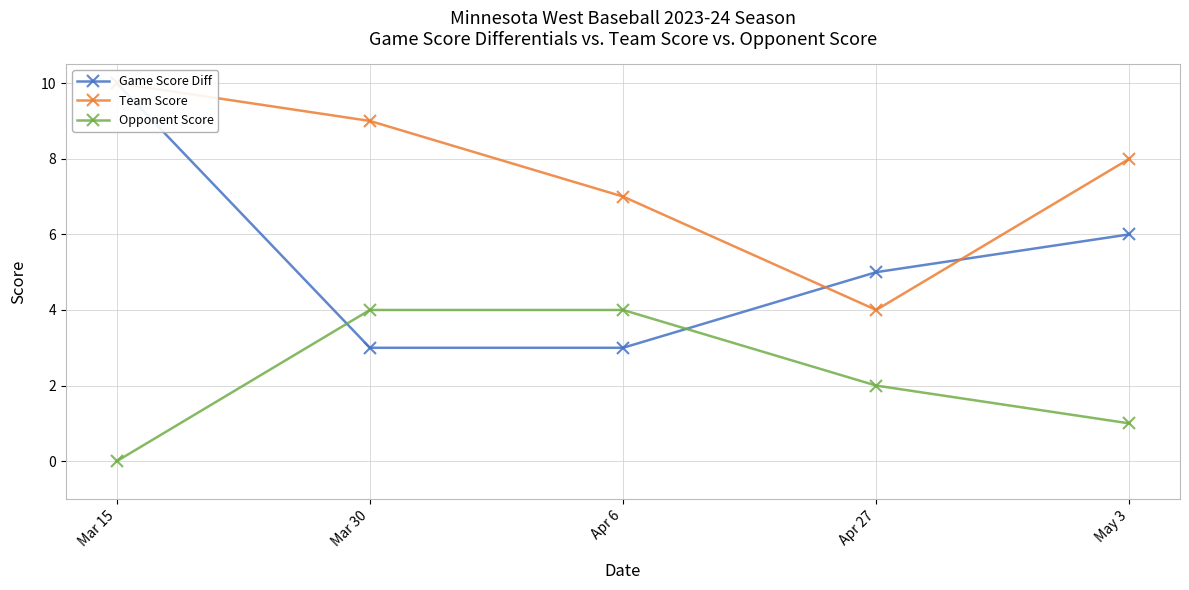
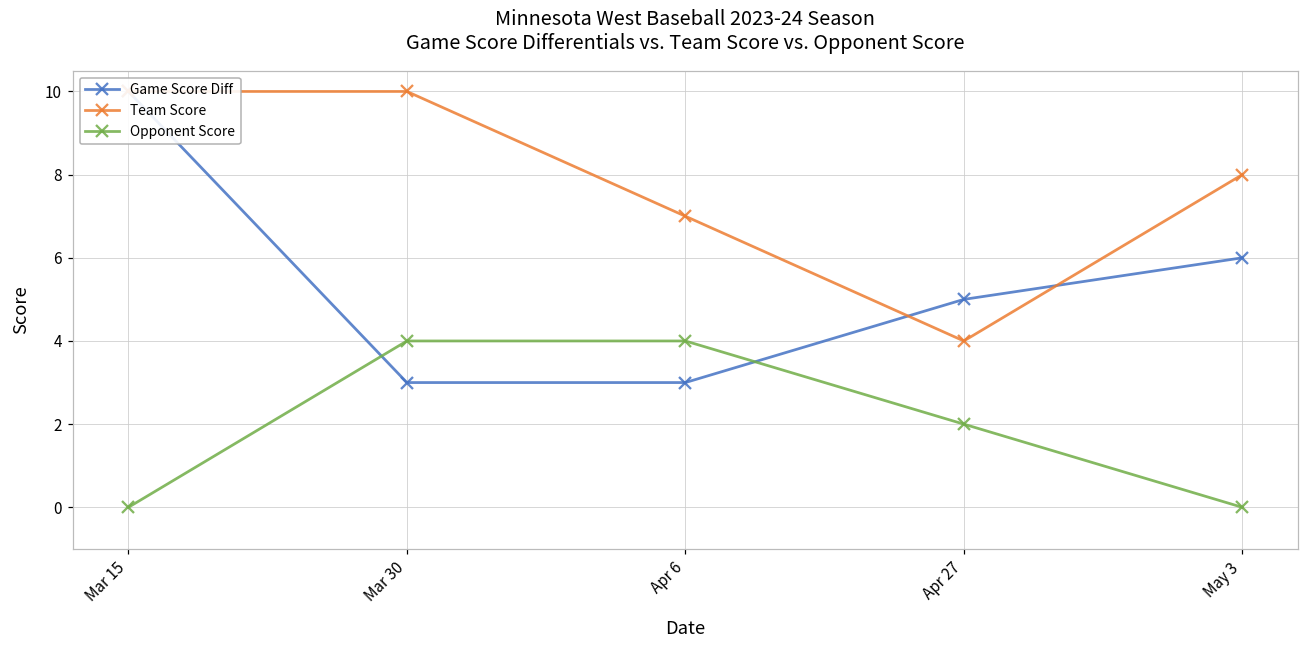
  {
    "Game Score Diff": {
      "Mar 30": 3,
      "Apr 6": 3,
      "Apr 27": 5,
      "May 3": 6
    },
    "Team Score": {
-     "Mar 30": 9,
+     "Mar 30": 10,
      "Apr 6": 7,
      "Apr 27": 4,
      "May 3": 8
    },
    "Opponent Score": {
      "Mar 15": 0,
      "Mar 30": 4,
      "Apr 6": 4,
      "Apr 27": 2,
-     "May 3": 1
+     "May 3": 0
    }
  }
